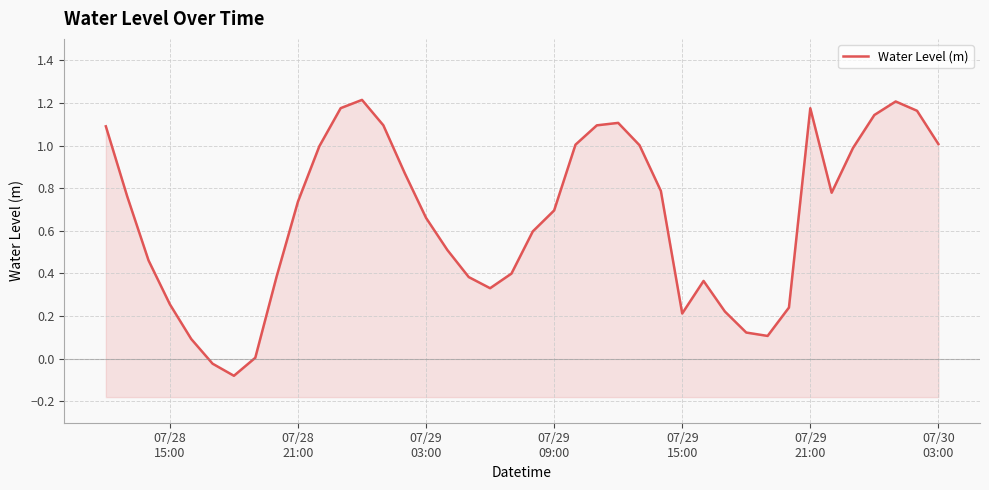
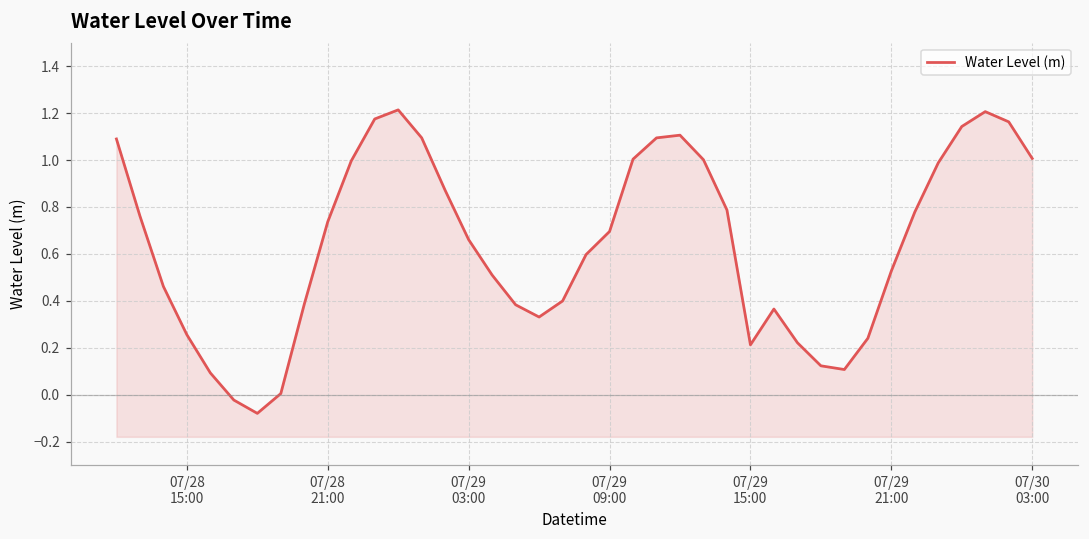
  {
    "07/28 15:00": 0.26,
    "07/28 21:00": 0.74,
    "07/29 03:00": 0.66,
    "07/29 09:00": 0.70,
    "07/29 15:00": 0.21,
-   "07/29 21:00": 1.17,
+   "07/29 21:00": 0.53,
    "07/30 03:00": 1.01
  }
